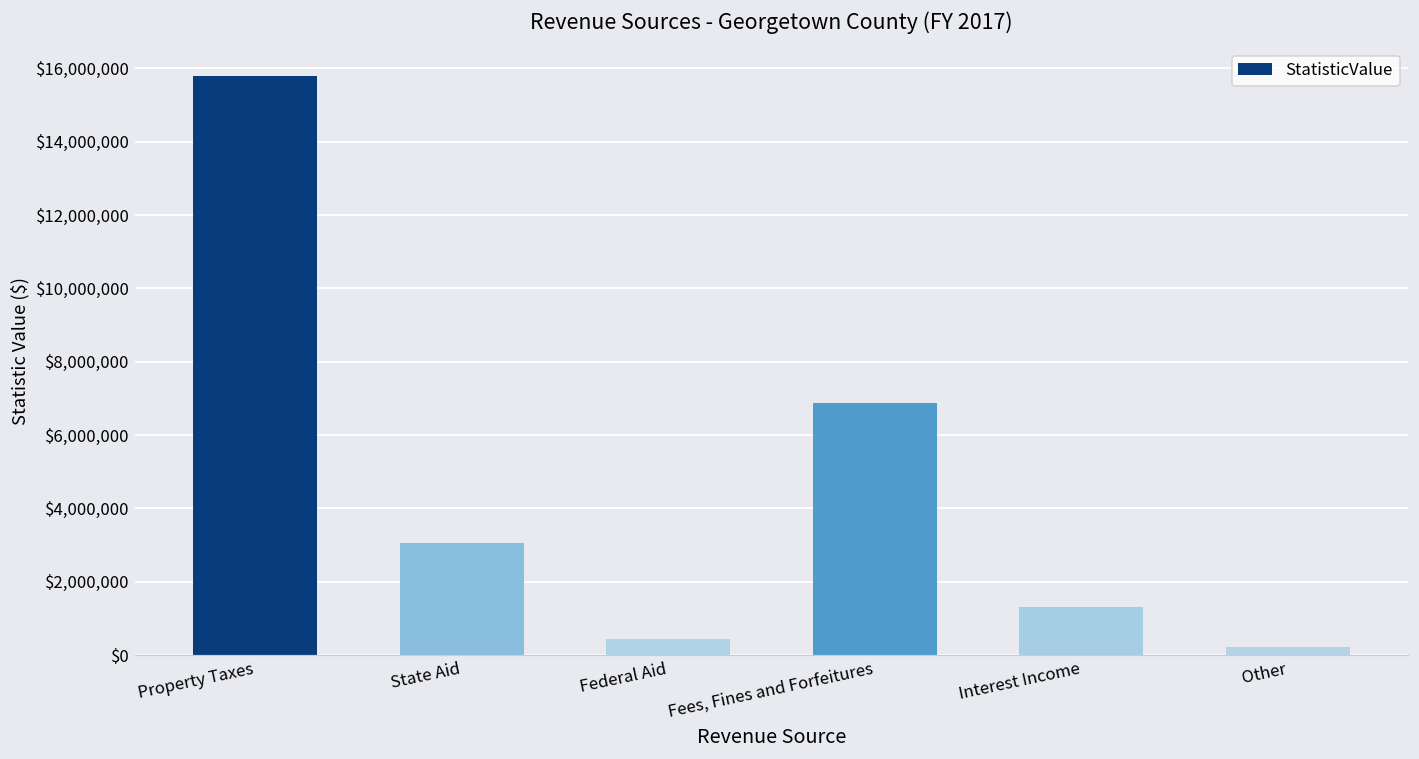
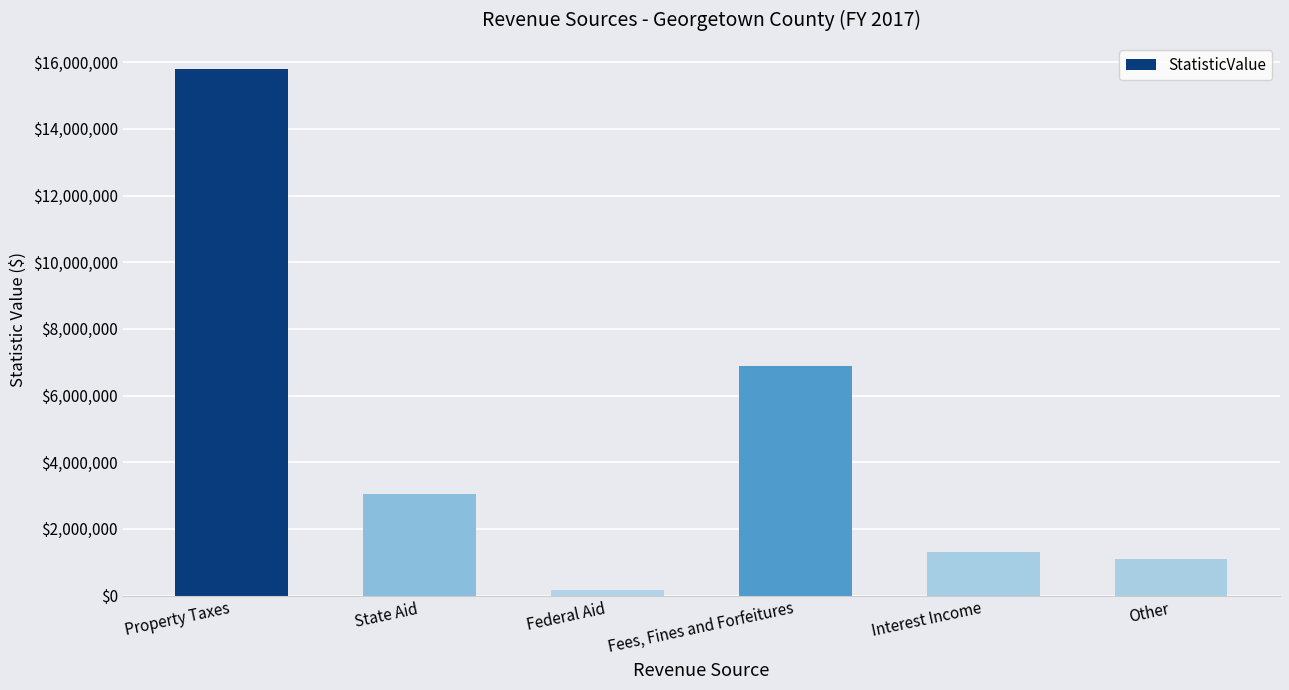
  {
    "Property Taxes": "$15,800,000",
    "State Aid": "$3,100,000",
-   "Federal Aid": "$400,000",
+   "Federal Aid": "$200,000",
    "Fees, Fines and Forfeitures": "$6,900,000",
    "Interest Income": "$1,300,000",
-   "Other": "$200,000"
+   "Other": "$1,100,000"
  }
